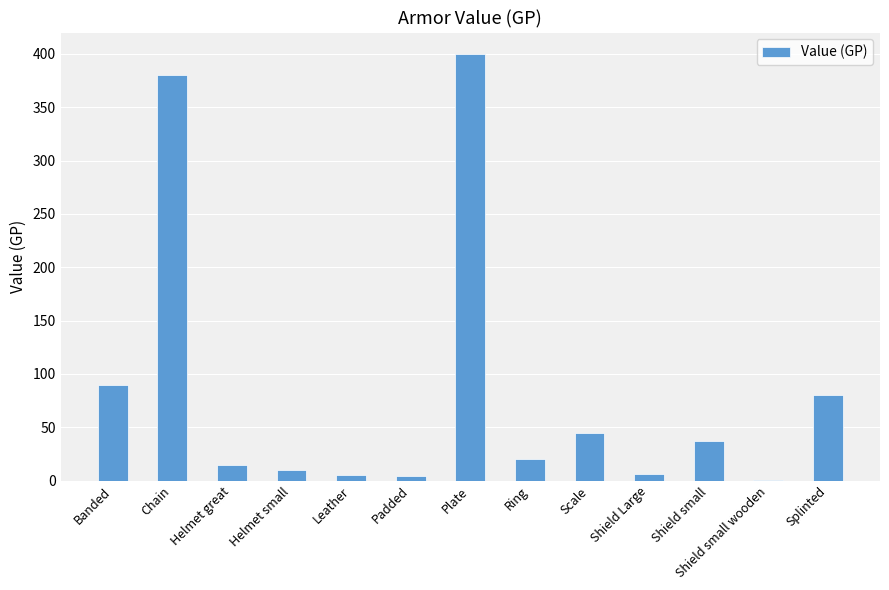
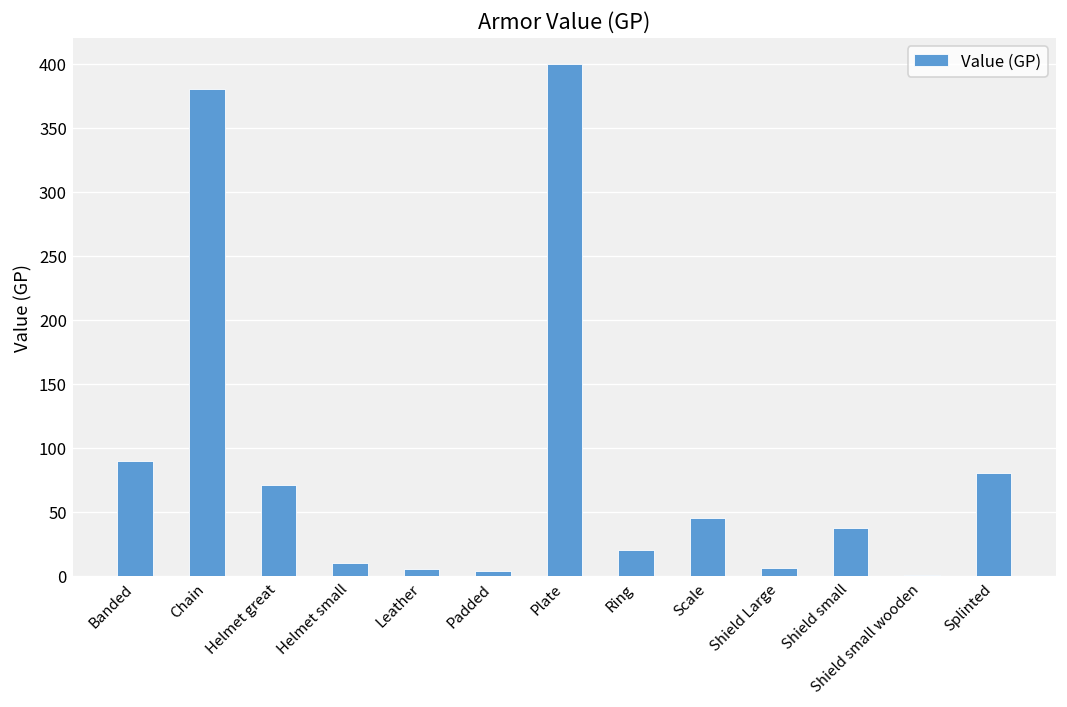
  {
    "Banded": 90,
    "Chain": 380,
-   "Helmet great": 15,
+   "Helmet great": 71,
    "Helmet small": 10,
    "Leather": 5,
    "Padded": 4,
    "Plate": 400,
    "Ring": 20,
    "Scale": 45,
    "Shield Large": 6,
    "Shield small": 37,
    "Splinted": 80
  }
